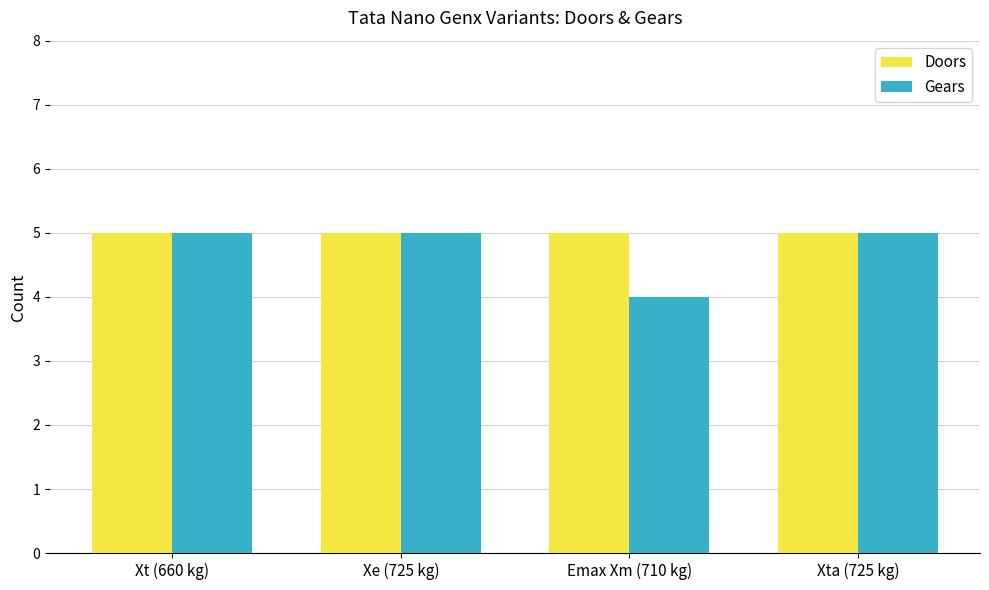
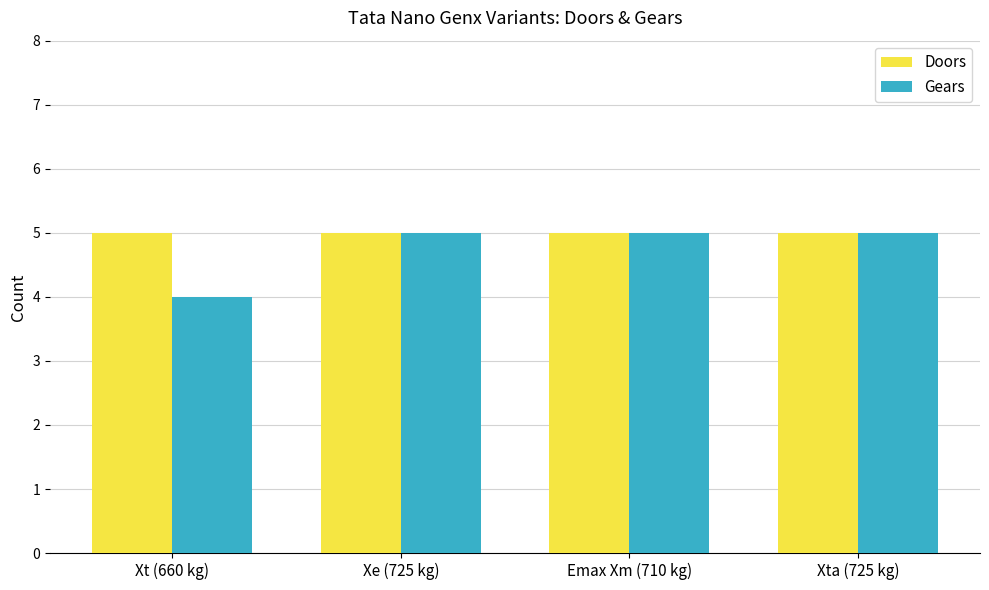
  {
    "Doors": {
      "Xt (660 kg)": 5,
      "Xe (725 kg)": 5,
      "Emax Xm (710 kg)": 5,
      "Xta (725 kg)": 5
    },
    "Gears": {
-     "Xt (660 kg)": 5,
+     "Xt (660 kg)": 4,
      "Xe (725 kg)": 5,
-     "Emax Xm (710 kg)": 4,
+     "Emax Xm (710 kg)": 5,
      "Xta (725 kg)": 5
    }
  }
